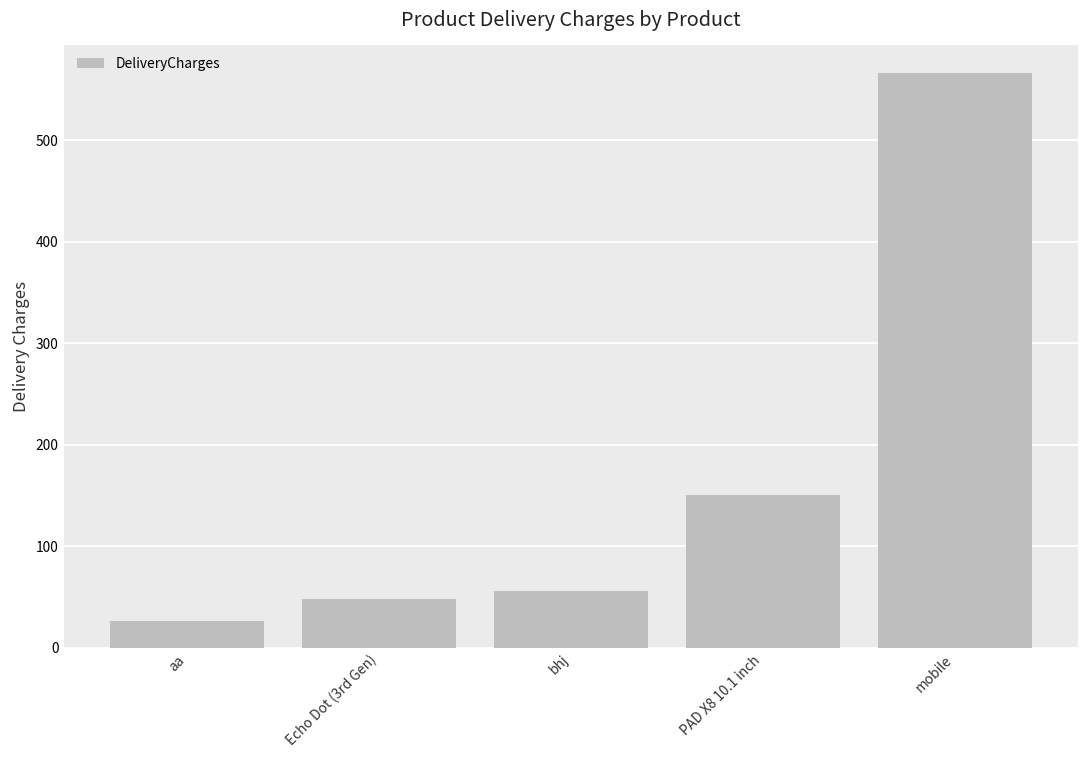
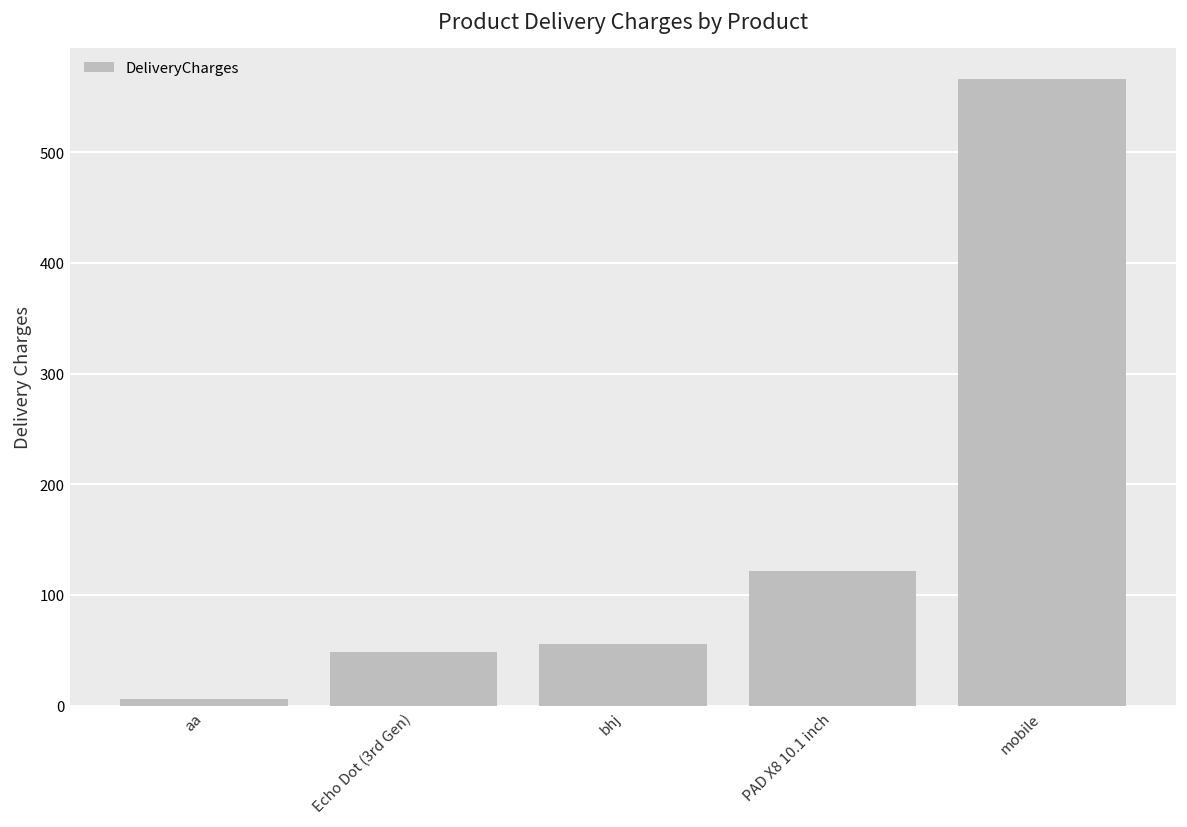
  {
-   "aa": 30,
+   "aa": 10,
    "Echo Dot (3rd Gen)": 50,
    "bhj": 60,
-   "PAD X8 10.1 inch": 150,
+   "PAD X8 10.1 inch": 120,
    "mobile": 570
  }
